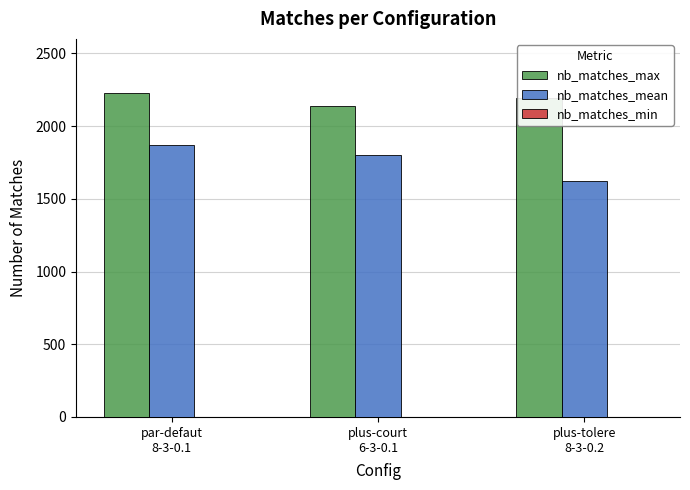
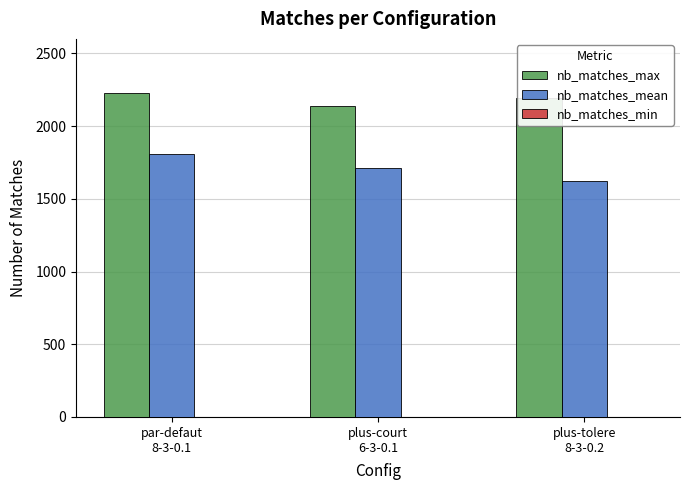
  {
    "nb_matches_max": {
      "par-defaut 8-3-0.1": 2230,
      "plus-court 6-3-0.1": 2140
    },
    "nb_matches_mean": {
-     "par-defaut 8-3-0.1": 1870,
-     "plus-court 6-3-0.1": 1800,
+     "par-defaut 8-3-0.1": 1810,
+     "plus-court 6-3-0.1": 1710,
      "plus-tolere 8-3-0.2": 1630
    },
    "nb_matches_min": {
      "par-defaut 8-3-0.1": 0,
      "plus-court 6-3-0.1": 0,
      "plus-tolere 8-3-0.2": 0
    }
  }
